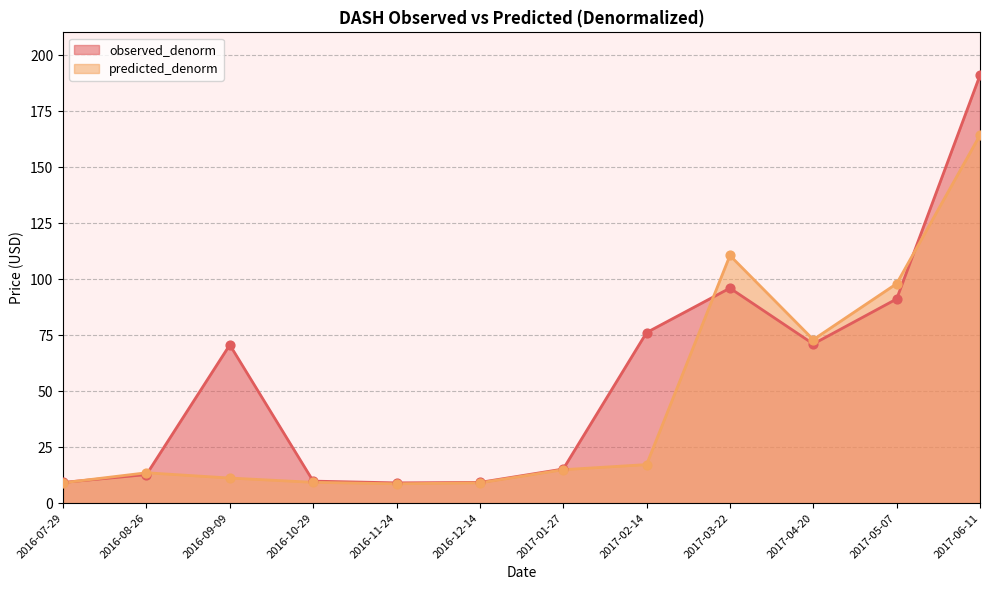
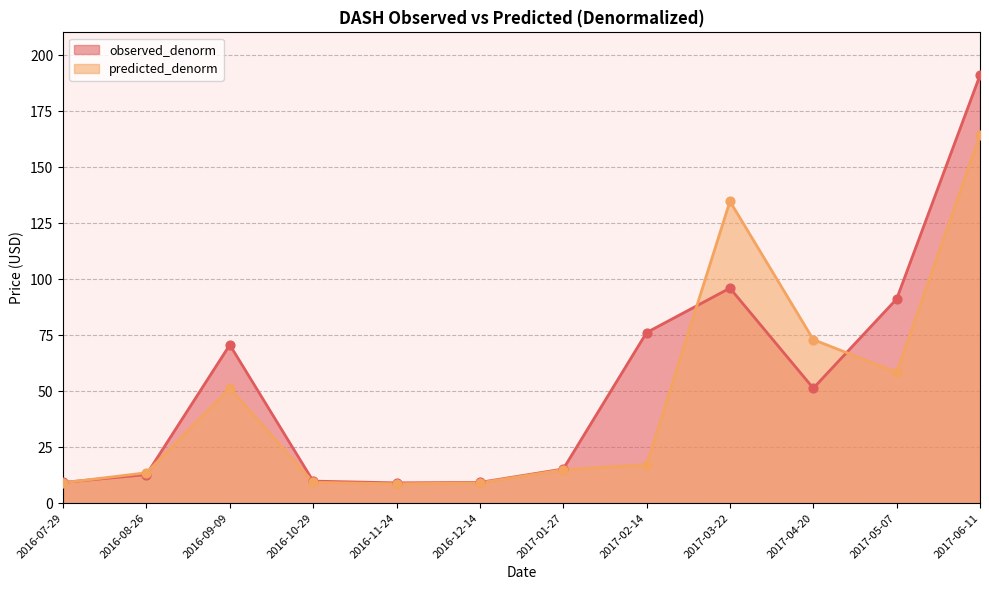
  {
    "observed_denorm": {
      "2016-09-09": 71,
      "2017-02-14": 76,
      "2017-03-22": 96,
-     "2017-04-20": 71,
+     "2017-04-20": 51,
      "2017-05-07": 91,
      "2017-06-11": 191
    },
    "predicted_denorm": {
-     "2016-09-09": 11,
+     "2016-09-09": 51,
      "2017-02-14": 17,
-     "2017-03-22": 111,
+     "2017-03-22": 135,
      "2017-04-20": 73,
-     "2017-05-07": 98,
+     "2017-05-07": 58,
      "2017-06-11": 164
    }
  }
